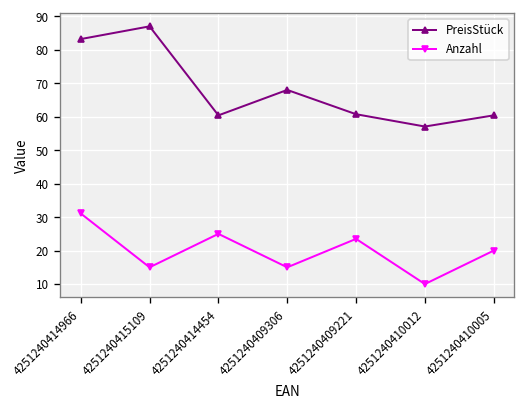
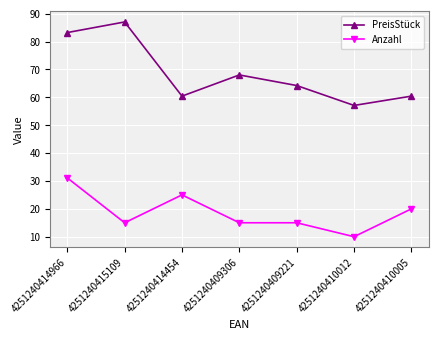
  {
    "PreisStück": {
      "4251240414966": 83,
      "4251240415109": 87,
      "4251240414454": 60,
      "4251240409306": 68,
-     "4251240409221": 61,
+     "4251240409221": 64,
      "4251240410012": 57,
      "4251240410005": 60
    },
    "Anzahl": {
      "4251240414966": 31,
      "4251240415109": 15,
      "4251240414454": 25,
      "4251240409306": 15,
-     "4251240409221": 24,
+     "4251240409221": 15,
      "4251240410012": 10,
      "4251240410005": 20
    }
  }
